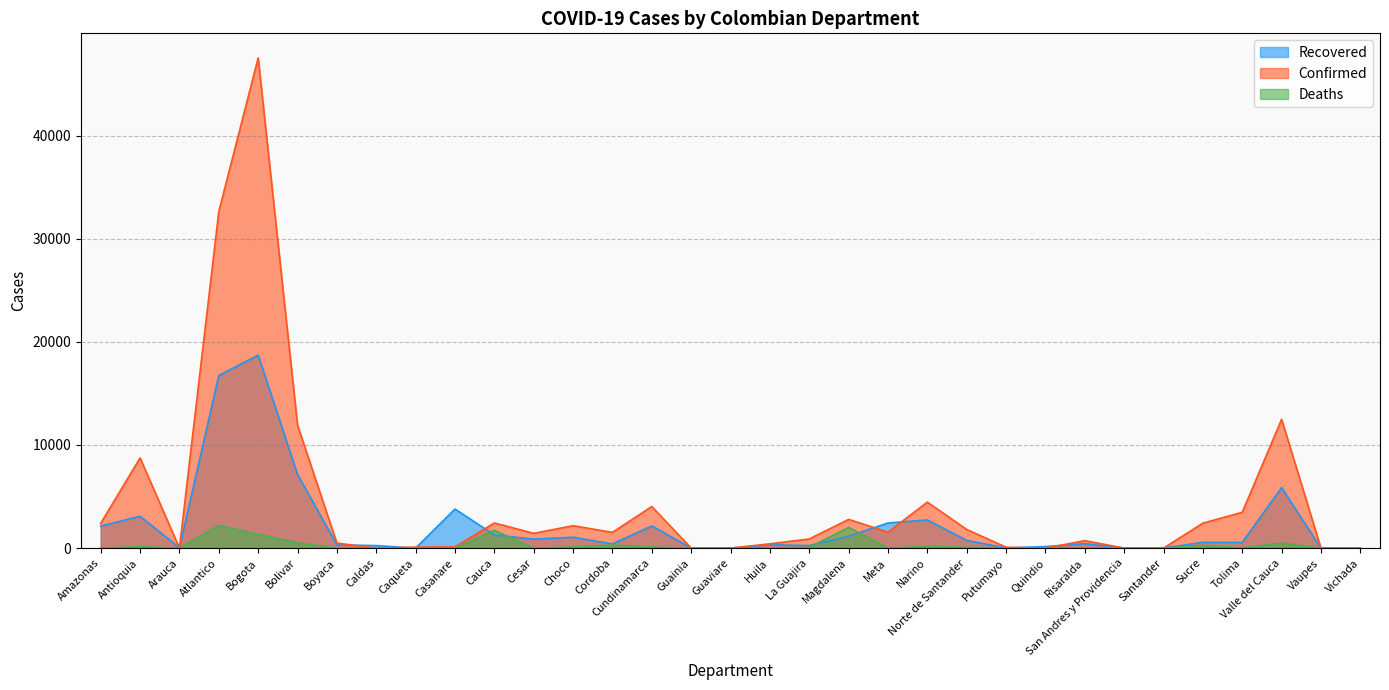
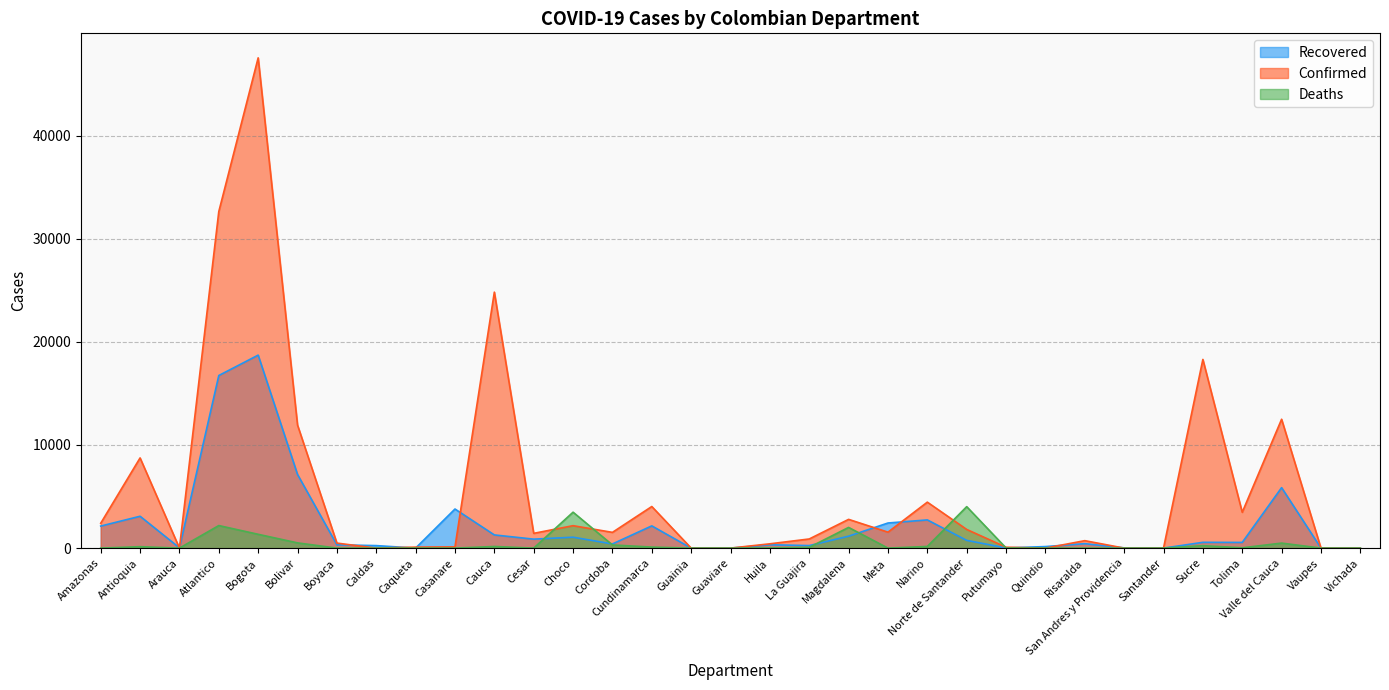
  {
    "Recovered": {
      "Amazonas": 2100,
      "Antioquia": 3100,
      "Atlantico": 16700,
      "Bogota": 18700,
      "Bolivar": 7100,
      "Casanare": 3800,
      "Cauca": 1300,
      "Cesar": 900,
      "Choco": 1100,
      "Cundinamarca": 2200,
      "Magdalena": 1200,
      "Meta": 2400,
      "Narino": 2700,
      "Norte de Santander": 700,
      "Risaralda": 400,
      "Sucre": 600,
      "Tolima": 600,
      "Valle del Cauca": 5900
    },
    "Confirmed": {
      "Amazonas": 2400,
      "Antioquia": 8700,
      "Atlantico": 32600,
      "Bogota": 47500,
      "Bolivar": 11900,
-     "Cauca": 2400,
+     "Cauca": 24800,
      "Cesar": 1400,
      "Choco": 2200,
      "Cordoba": 1500,
      "Cundinamarca": 4000,
      "La Guajira": 900,
      "Magdalena": 2800,
      "Meta": 1500,
      "Narino": 4500,
      "Norte de Santander": 1800,
      "Risaralda": 700,
-     "Sucre": 2400,
+     "Sucre": 18300,
      "Tolima": 3500,
      "Valle del Cauca": 12500
    },
    "Deaths": {
      "Amazonas": 0,
      "Antioquia": 100,
      "Atlantico": 2200,
      "Bogota": 1300,
      "Bolivar": 500,
      "Boyaca": 0,
-     "Cauca": 1700,
+     "Cauca": 200,
      "Cesar": 0,
-     "Choco": 100,
+     "Choco": 3500,
      "Cundinamarca": 100,
      "Huila": 0,
      "Magdalena": 2000,
      "Meta": 0,
      "Narino": 200,
-     "Norte de Santander": 100,
+     "Norte de Santander": 4000,
      "Risaralda": 0,
      "Sucre": 200,
      "Tolima": 0,
      "Valle del Cauca": 500
    }
  }
